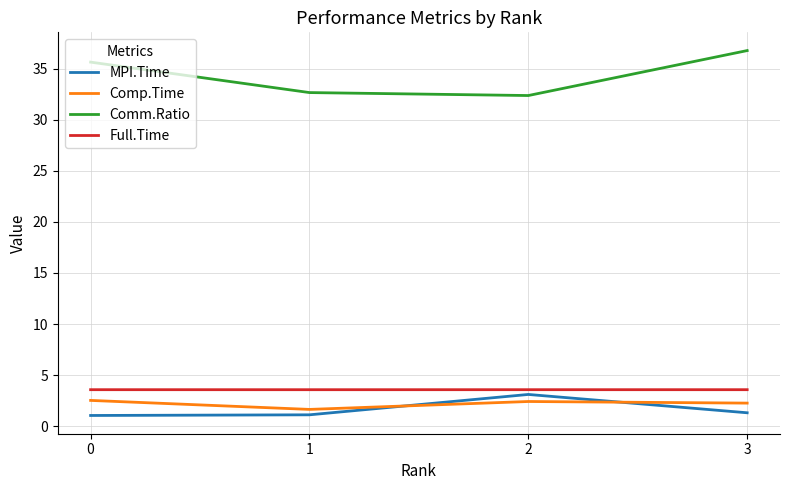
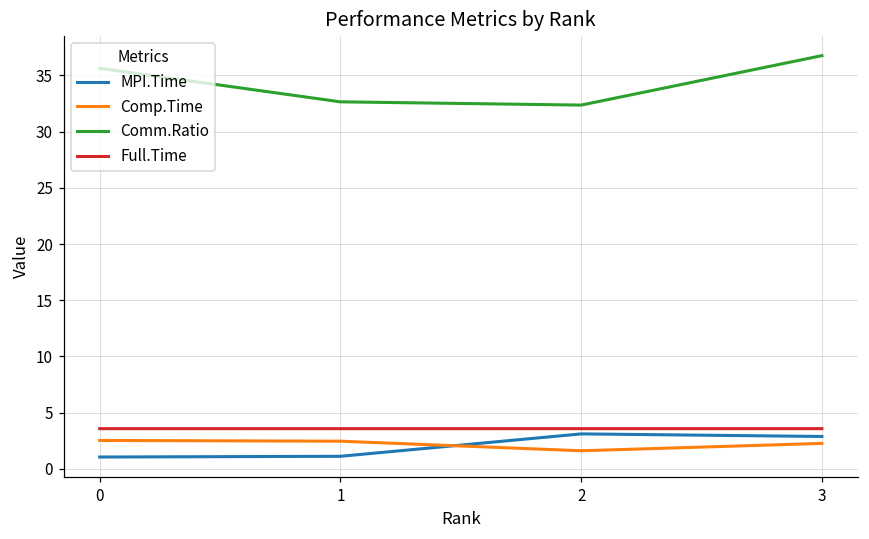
  {
    "MPI.Time": {
      "0": 1.0,
      "1": 1.1,
      "2": 3.1,
-     "3": 1.3
+     "3": 2.9
    },
    "Comp.Time": {
      "0": 2.5,
-     "1": 1.6,
-     "2": 2.4,
+     "1": 2.5,
+     "2": 1.6,
      "3": 2.3
    },
    "Comm.Ratio": {
      "1": 32.7,
      "2": 32.4,
      "3": 36.8
    },
    "Full.Time": {
      "0": 3.6,
      "1": 3.6,
      "2": 3.6,
      "3": 3.6
    }
  }
